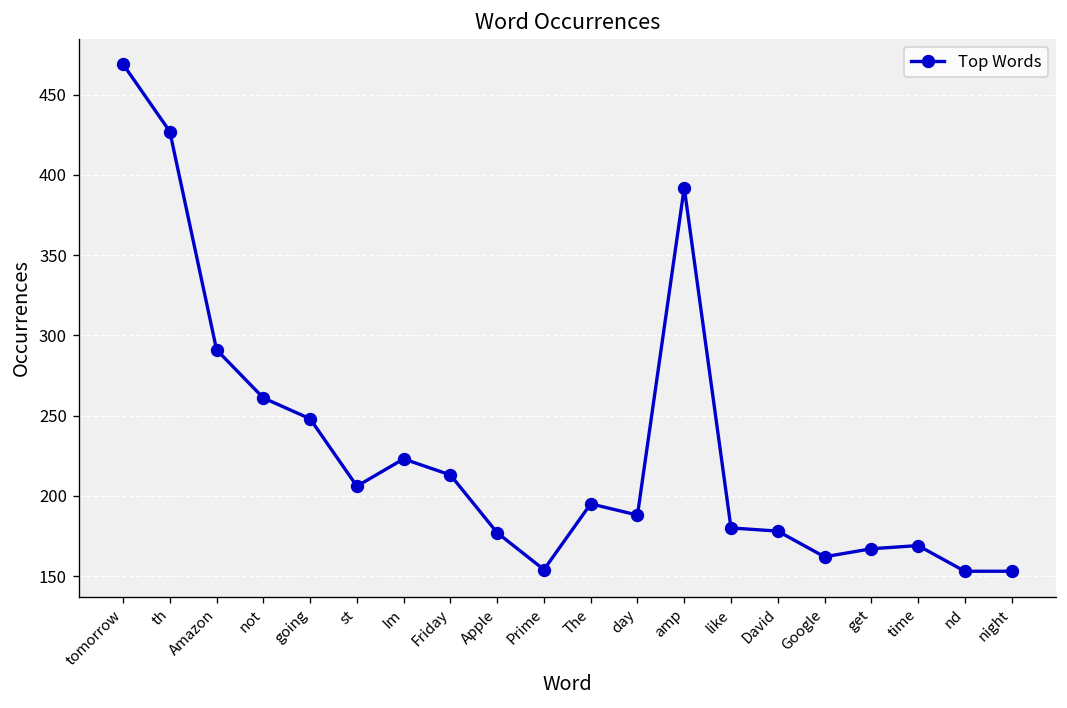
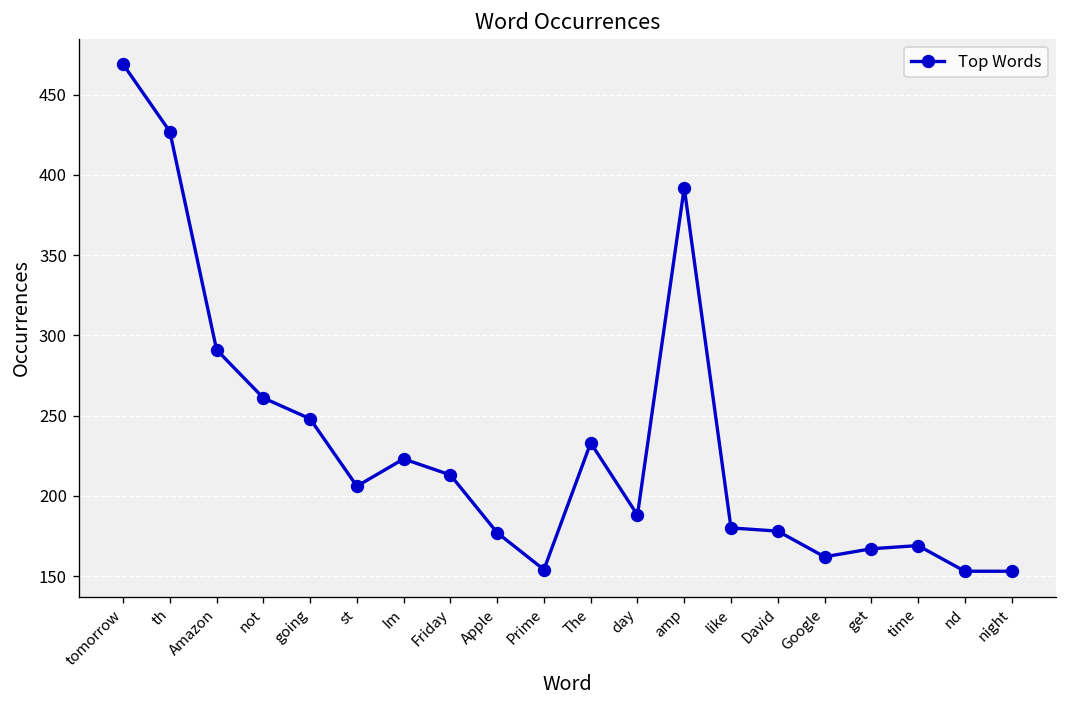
  {
    "tomorrow": 469,
    "th": 427,
    "Amazon": 291,
    "not": 261,
    "going": 248,
    "st": 206,
    "Im": 223,
    "Friday": 213,
    "Apple": 177,
    "Prime": 154,
-   "The": 195,
+   "The": 233,
    "day": 188,
    "amp": 392,
    "like": 180,
    "David": 178,
    "Google": 162,
    "get": 167,
    "time": 169,
    "nd": 153,
    "night": 153
  }
